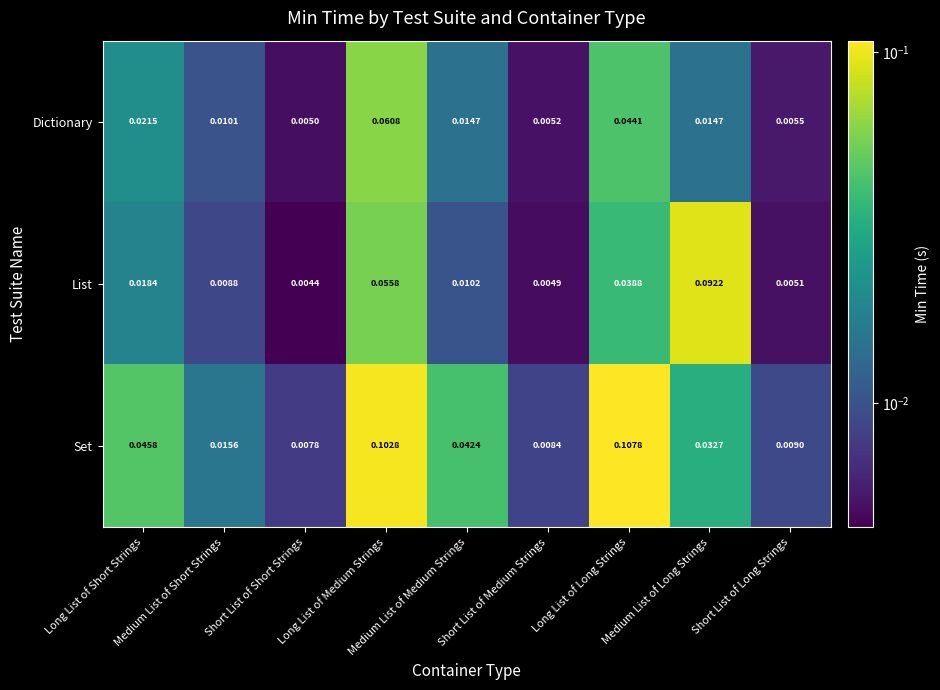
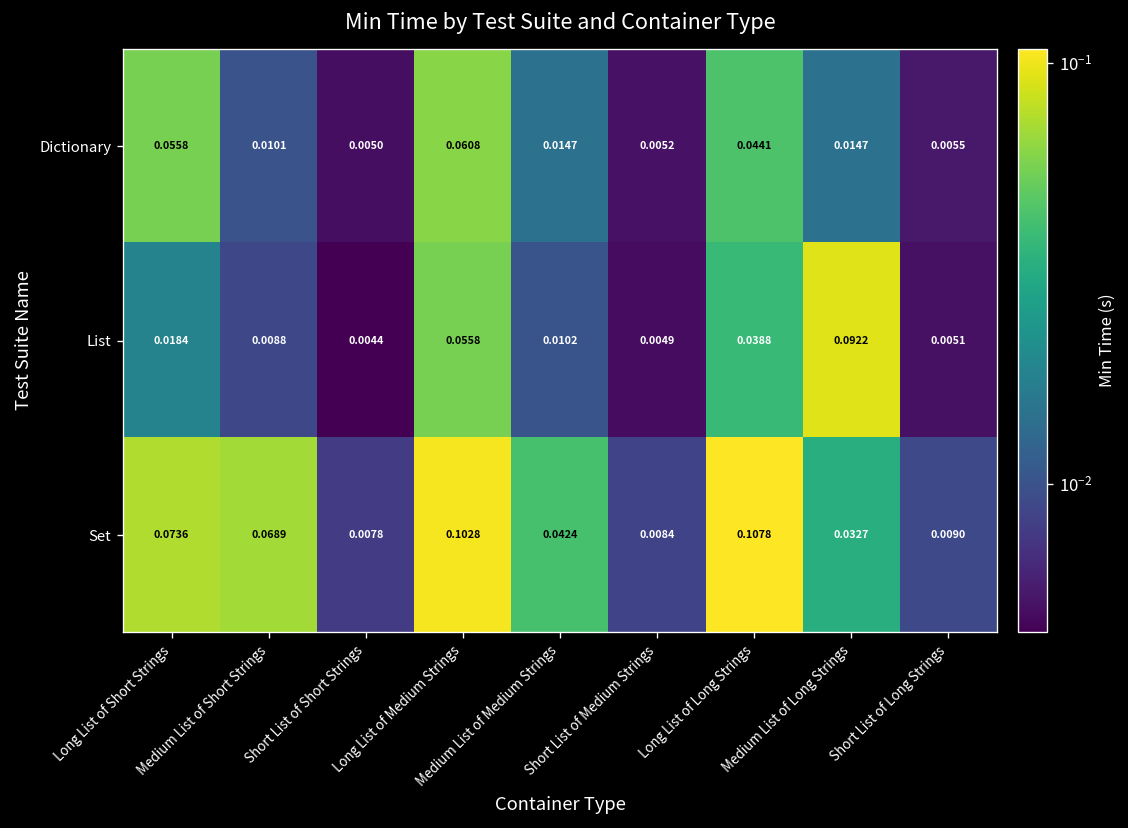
  {
    "Dictionary": {
-     "Long List of Short Strings": 0.0215,
+     "Long List of Short Strings": 0.0558,
      "Medium List of Short Strings": 0.0101,
      "Short List of Short Strings": 0.0050,
      "Long List of Medium Strings": 0.0608,
      "Medium List of Medium Strings": 0.0147,
      "Short List of Medium Strings": 0.0052,
      "Long List of Long Strings": 0.0441,
      "Medium List of Long Strings": 0.0147,
      "Short List of Long Strings": 0.0055
    },
    "List": {
      "Long List of Short Strings": 0.0184,
      "Medium List of Short Strings": 0.0088,
      "Short List of Short Strings": 0.0044,
      "Long List of Medium Strings": 0.0558,
      "Medium List of Medium Strings": 0.0102,
      "Short List of Medium Strings": 0.0049,
      "Long List of Long Strings": 0.0388,
      "Medium List of Long Strings": 0.0922,
      "Short List of Long Strings": 0.0051
    },
    "Set": {
-     "Long List of Short Strings": 0.0458,
-     "Medium List of Short Strings": 0.0156,
+     "Long List of Short Strings": 0.0736,
+     "Medium List of Short Strings": 0.0689,
      "Short List of Short Strings": 0.0078,
      "Long List of Medium Strings": 0.1028,
      "Medium List of Medium Strings": 0.0424,
      "Short List of Medium Strings": 0.0084,
      "Long List of Long Strings": 0.1078,
      "Medium List of Long Strings": 0.0327,
      "Short List of Long Strings": 0.0090
    }
  }
